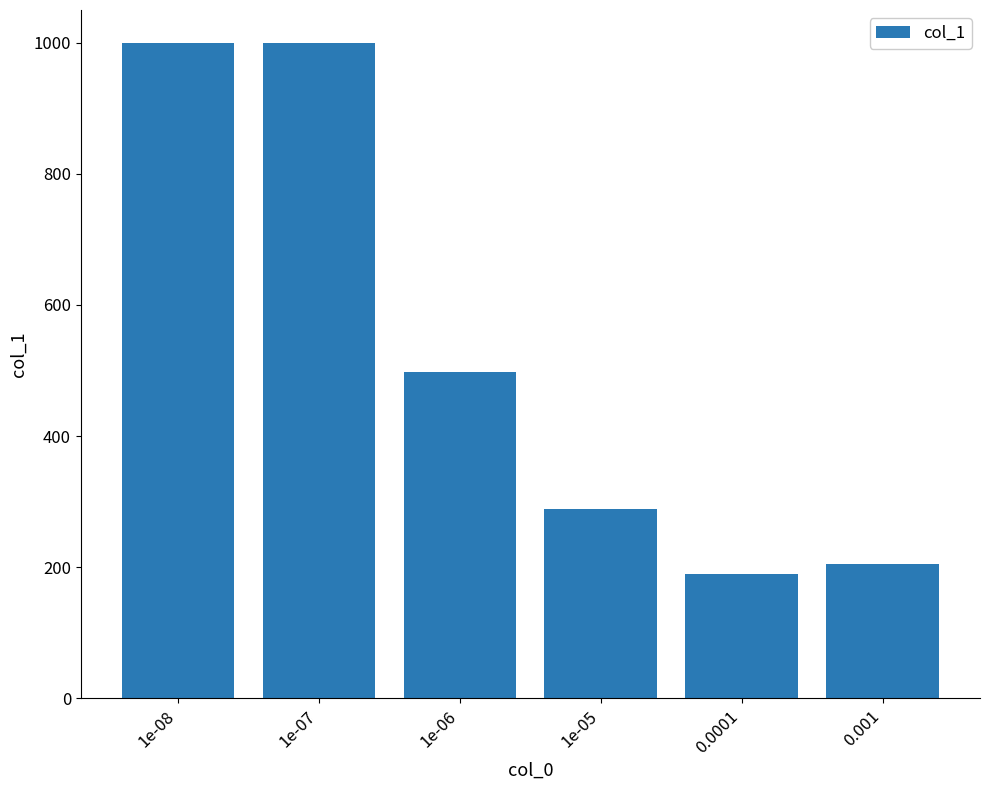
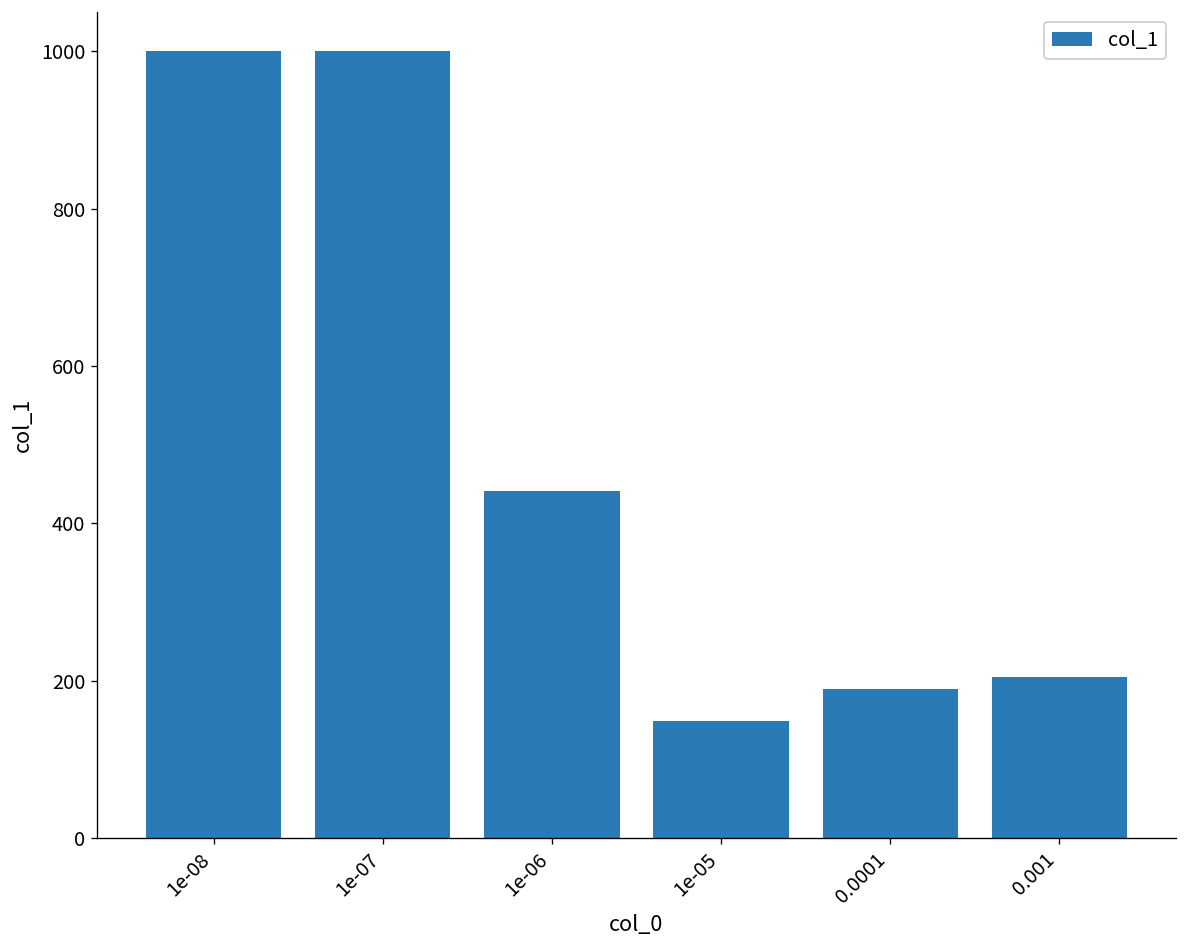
  {
    "1e-08": 1000,
    "1e-07": 1000,
-   "1e-06": 500,
-   "1e-05": 290,
+   "1e-06": 440,
+   "1e-05": 150,
    "0.0001": 190,
    "0.001": 200
  }
